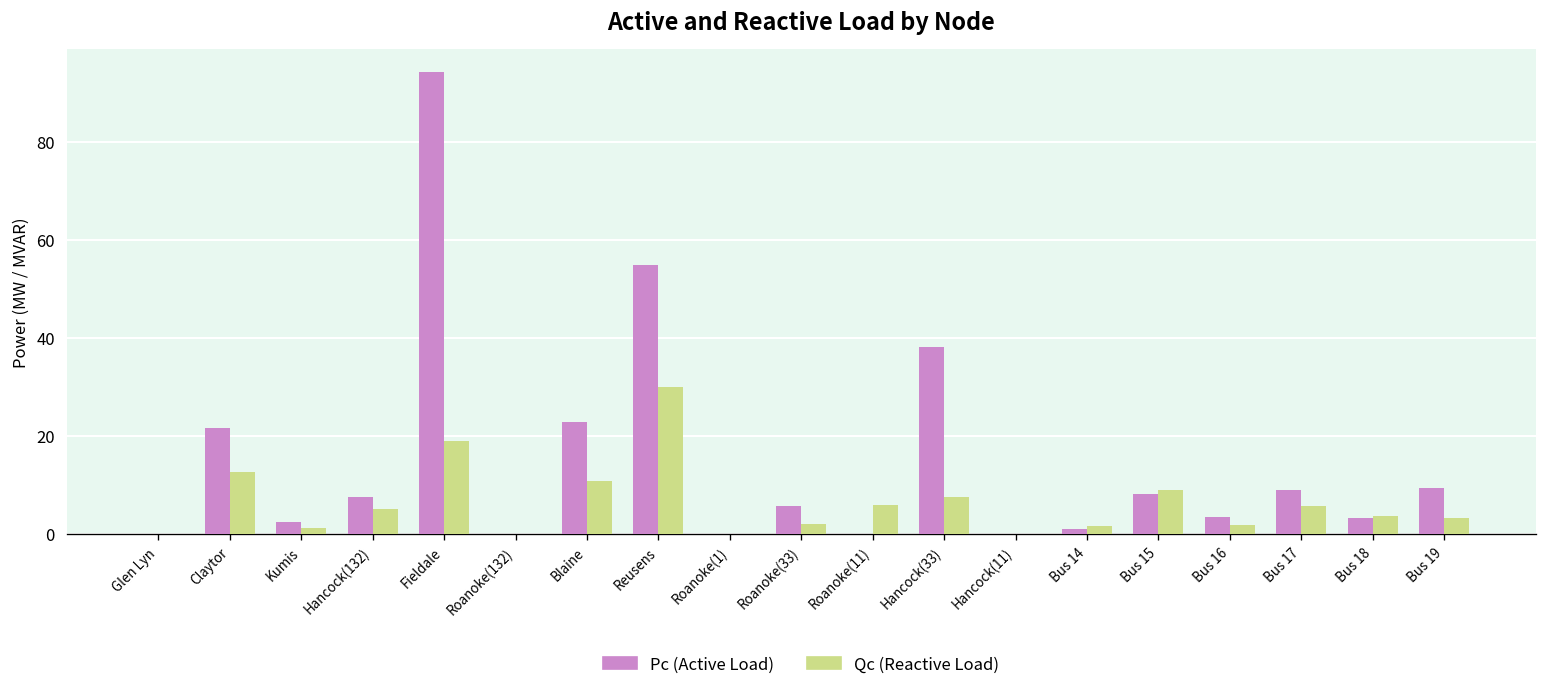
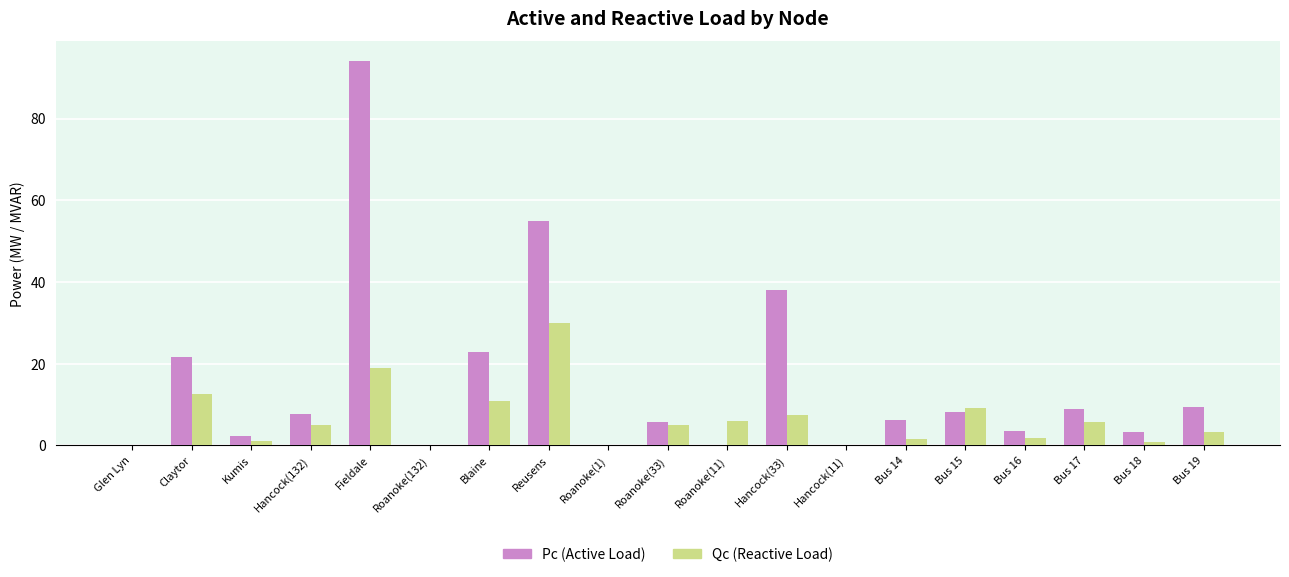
  {
    "Pc (Active Load)": {
      "Glen Lyn": 0,
      "Claytor": 22,
      "Kumis": 2,
      "Hancock(132)": 8,
      "Fieldale": 94,
      "Roanoke(132)": 0,
      "Blaine": 23,
      "Reusens": 55,
      "Roanoke(1)": 0,
      "Roanoke(33)": 6,
      "Roanoke(11)": 0,
      "Hancock(33)": 38,
      "Hancock(11)": 0,
-     "Bus 14": 1,
+     "Bus 14": 6,
      "Bus 15": 8,
      "Bus 16": 4,
      "Bus 17": 9,
      "Bus 18": 3,
      "Bus 19": 10
    },
    "Qc (Reactive Load)": {
      "Glen Lyn": 0,
      "Claytor": 13,
      "Kumis": 1,
      "Hancock(132)": 5,
      "Fieldale": 19,
      "Roanoke(132)": 0,
      "Blaine": 11,
      "Reusens": 30,
      "Roanoke(1)": 0,
-     "Roanoke(33)": 2,
+     "Roanoke(33)": 5,
      "Roanoke(11)": 6,
      "Hancock(33)": 8,
      "Hancock(11)": 0,
      "Bus 14": 2,
      "Bus 15": 9,
      "Bus 16": 2,
      "Bus 17": 6,
-     "Bus 18": 4,
+     "Bus 18": 1,
      "Bus 19": 3
    }
  }
